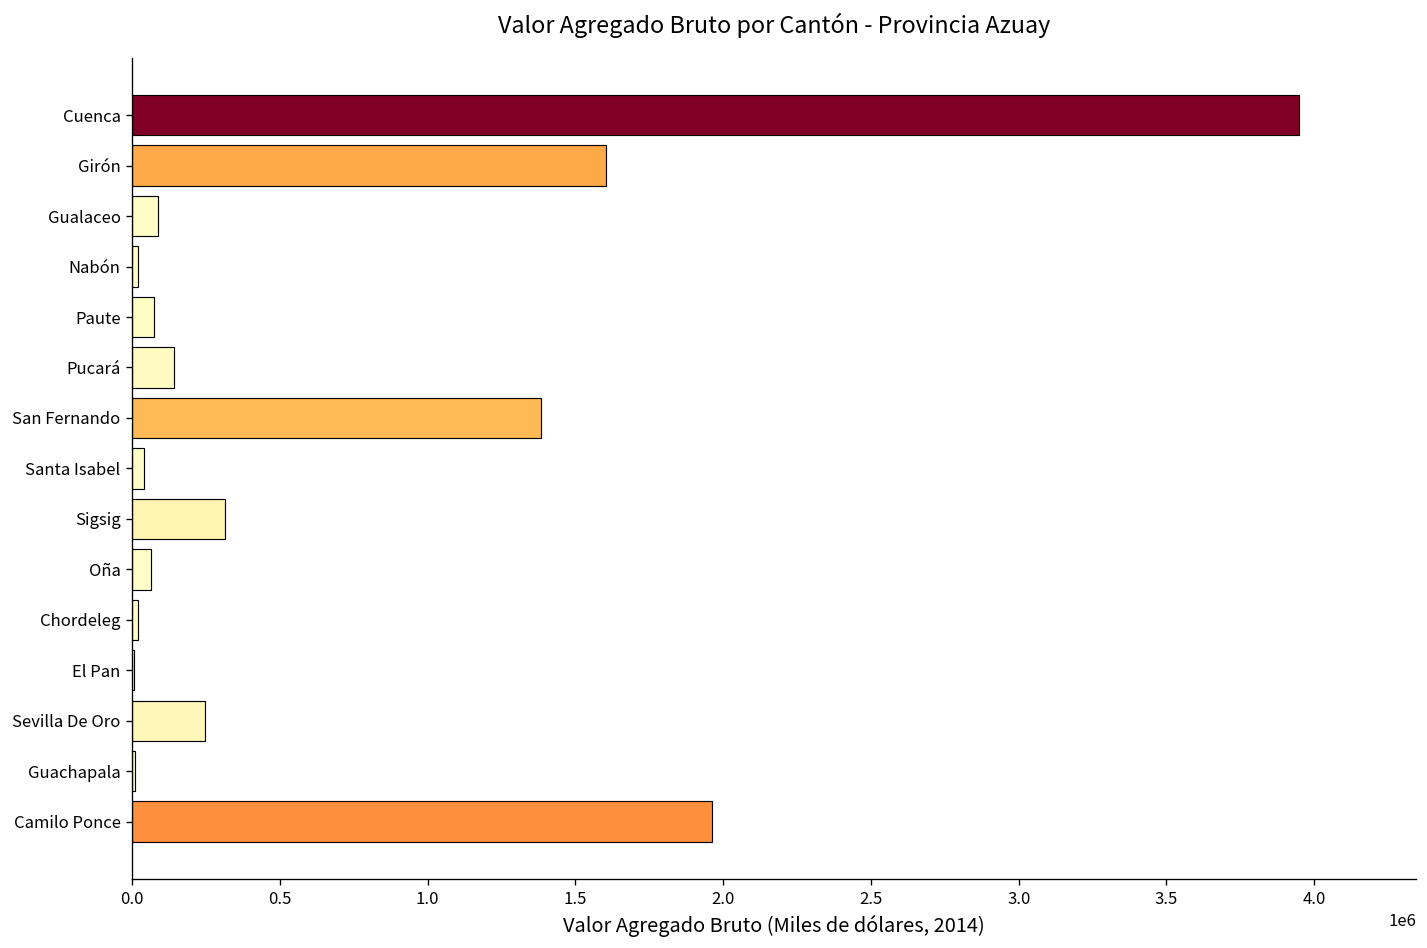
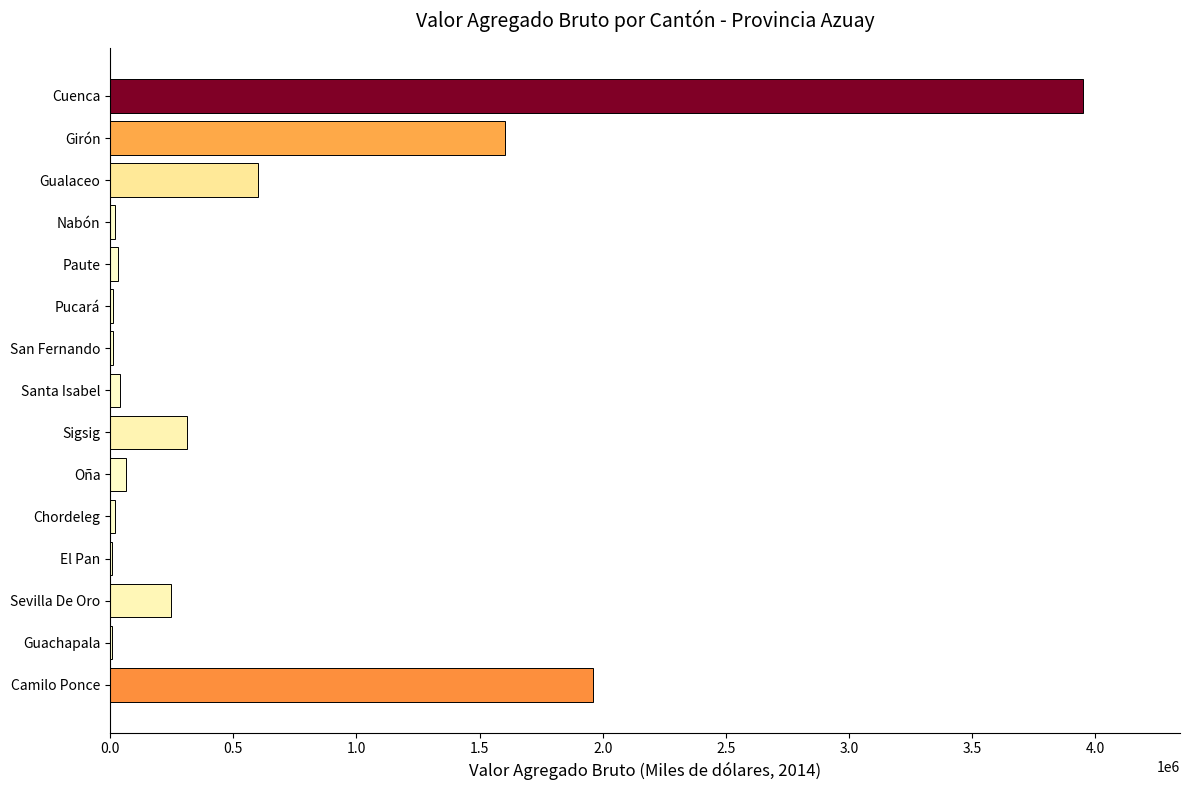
  {
    "Cuenca": 3950000,
    "Girón": 1600000,
-   "Gualaceo": 90000,
+   "Gualaceo": 600000,
    "Nabón": 20000,
-   "Paute": 80000,
-   "Pucará": 140000,
-   "San Fernando": 1380000,
+   "Paute": 30000,
+   "Pucará": 10000,
+   "San Fernando": 10000,
    "Santa Isabel": 40000,
    "Sigsig": 310000,
    "Oña": 60000,
    "Chordeleg": 20000,
    "Sevilla De Oro": 250000,
    "Camilo Ponce": 1960000
  }
